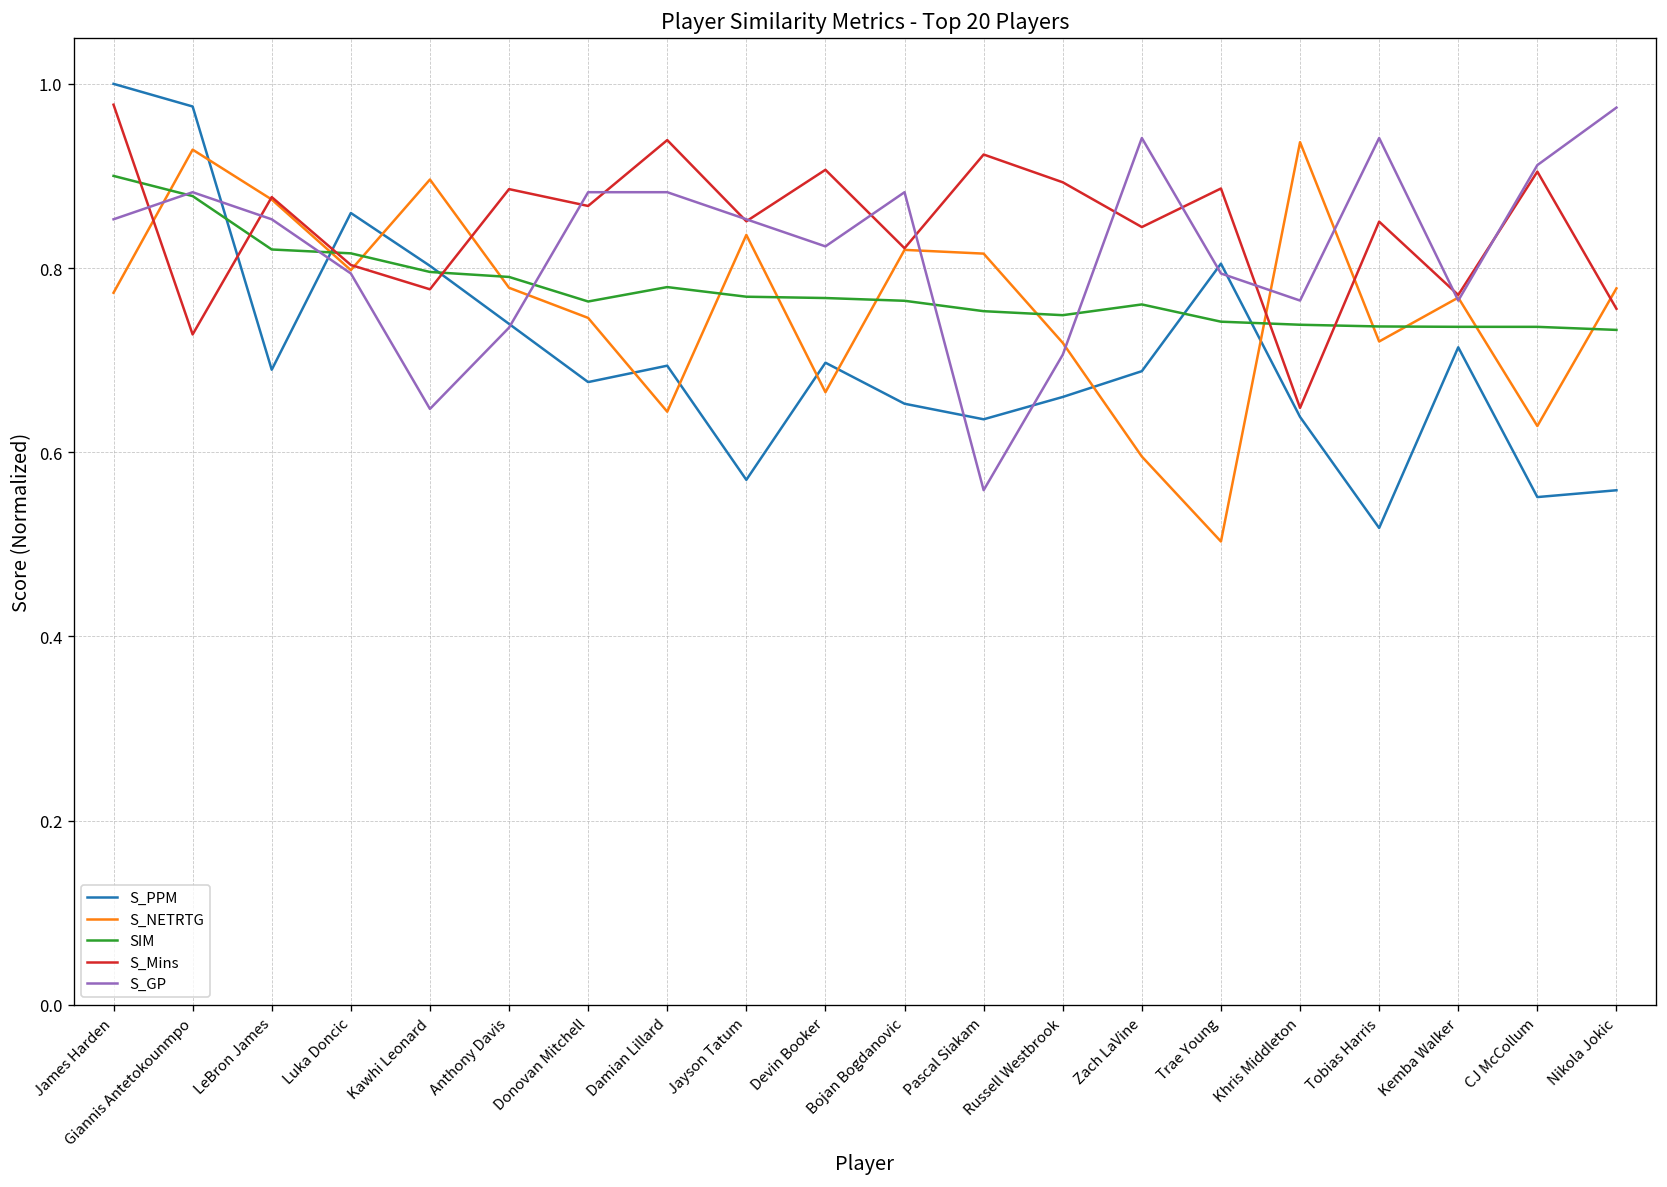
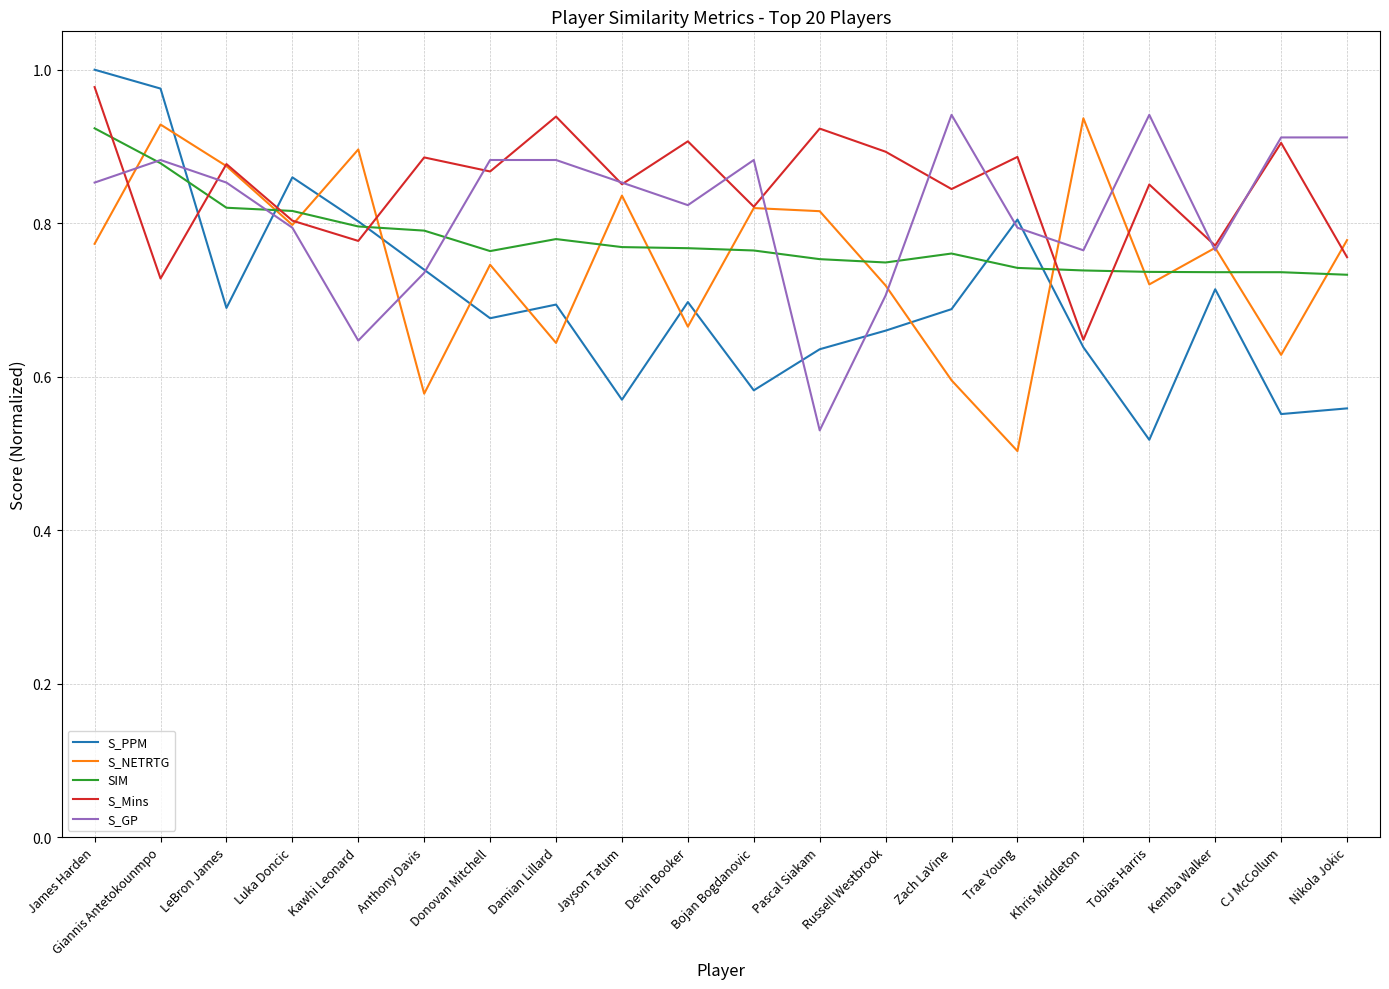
  {
    "S_PPM": {
      "James Harden": 1.00,
      "Giannis Antetokounmpo": 0.98,
      "LeBron James": 0.69,
      "Luka Doncic": 0.86,
      "Kawhi Leonard": 0.80,
      "Anthony Davis": 0.74,
      "Donovan Mitchell": 0.68,
      "Damian Lillard": 0.69,
      "Jayson Tatum": 0.57,
      "Devin Booker": 0.70,
-     "Bojan Bogdanovic": 0.65,
+     "Bojan Bogdanovic": 0.58,
      "Pascal Siakam": 0.64,
      "Russell Westbrook": 0.66,
      "Zach LaVine": 0.69,
      "Trae Young": 0.80,
      "Khris Middleton": 0.64,
      "Tobias Harris": 0.52,
      "Kemba Walker": 0.71,
      "CJ McCollum": 0.55,
      "Nikola Jokic": 0.56
    },
    "S_NETRTG": {
      "James Harden": 0.77,
      "Giannis Antetokounmpo": 0.93,
      "Luka Doncic": 0.80,
      "Kawhi Leonard": 0.90,
-     "Anthony Davis": 0.78,
+     "Anthony Davis": 0.58,
      "Donovan Mitchell": 0.75,
      "Damian Lillard": 0.64,
      "Jayson Tatum": 0.84,
      "Devin Booker": 0.67,
      "Pascal Siakam": 0.82,
      "Russell Westbrook": 0.72,
      "Zach LaVine": 0.60,
      "Trae Young": 0.50,
      "Khris Middleton": 0.94,
      "Tobias Harris": 0.72,
      "CJ McCollum": 0.63,
      "Nikola Jokic": 0.78
    },
    "SIM": {
-     "James Harden": 0.90,
+     "James Harden": 0.92,
      "Giannis Antetokounmpo": 0.88,
      "LeBron James": 0.82,
      "Luka Doncic": 0.82,
      "Kawhi Leonard": 0.80,
      "Anthony Davis": 0.79,
      "Donovan Mitchell": 0.76,
      "Damian Lillard": 0.78,
      "Jayson Tatum": 0.77,
      "Devin Booker": 0.77,
      "Bojan Bogdanovic": 0.76,
      "Pascal Siakam": 0.75,
      "Russell Westbrook": 0.75,
      "Zach LaVine": 0.76,
      "Trae Young": 0.74,
      "Khris Middleton": 0.74,
      "Tobias Harris": 0.74,
      "Kemba Walker": 0.74,
      "CJ McCollum": 0.74,
      "Nikola Jokic": 0.73
    },
    "S_Mins": {
      "James Harden": 0.98,
      "Giannis Antetokounmpo": 0.73,
      "Luka Doncic": 0.80,
      "Kawhi Leonard": 0.78,
      "Anthony Davis": 0.89,
      "Donovan Mitchell": 0.87,
      "Damian Lillard": 0.94,
      "Devin Booker": 0.91,
      "Pascal Siakam": 0.92,
      "Russell Westbrook": 0.89,
      "Zach LaVine": 0.84,
      "Trae Young": 0.89,
      "Khris Middleton": 0.65,
      "Tobias Harris": 0.85,
      "CJ McCollum": 0.90,
      "Nikola Jokic": 0.76
    },
    "S_GP": {
      "James Harden": 0.85,
      "Giannis Antetokounmpo": 0.88,
      "LeBron James": 0.85,
      "Luka Doncic": 0.79,
      "Kawhi Leonard": 0.65,
      "Anthony Davis": 0.74,
      "Donovan Mitchell": 0.88,
      "Damian Lillard": 0.88,
      "Devin Booker": 0.82,
      "Bojan Bogdanovic": 0.88,
-     "Pascal Siakam": 0.56,
+     "Pascal Siakam": 0.53,
      "Russell Westbrook": 0.71,
      "Zach LaVine": 0.94,
      "Trae Young": 0.79,
      "Khris Middleton": 0.76,
      "Tobias Harris": 0.94,
      "CJ McCollum": 0.91,
-     "Nikola Jokic": 0.97
+     "Nikola Jokic": 0.91
    }
  }
